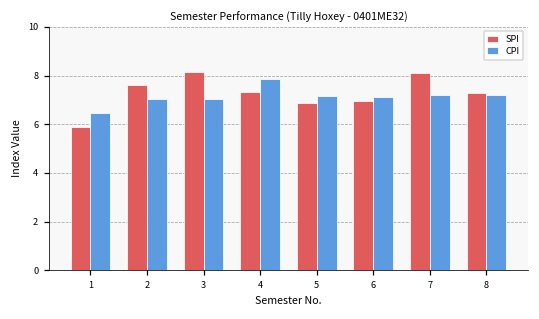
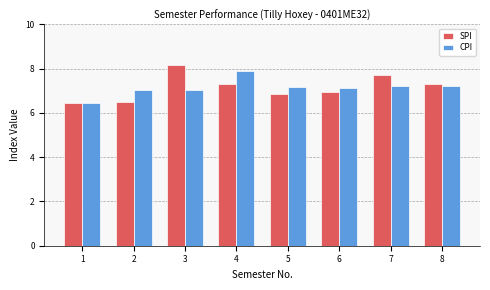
  {
    "SPI": {
-     "1": 5.9,
-     "2": 7.6,
+     "1": 6.5,
+     "2": 6.5,
      "3": 8.2,
      "4": 7.3,
      "5": 6.9,
      "6": 7.0,
-     "7": 8.1,
+     "7": 7.7,
      "8": 7.3
    },
    "CPI": {
      "1": 6.5,
      "2": 7.0,
      "3": 7.0,
      "4": 7.9,
      "5": 7.2,
      "6": 7.1,
      "7": 7.2,
      "8": 7.2
    }
  }
